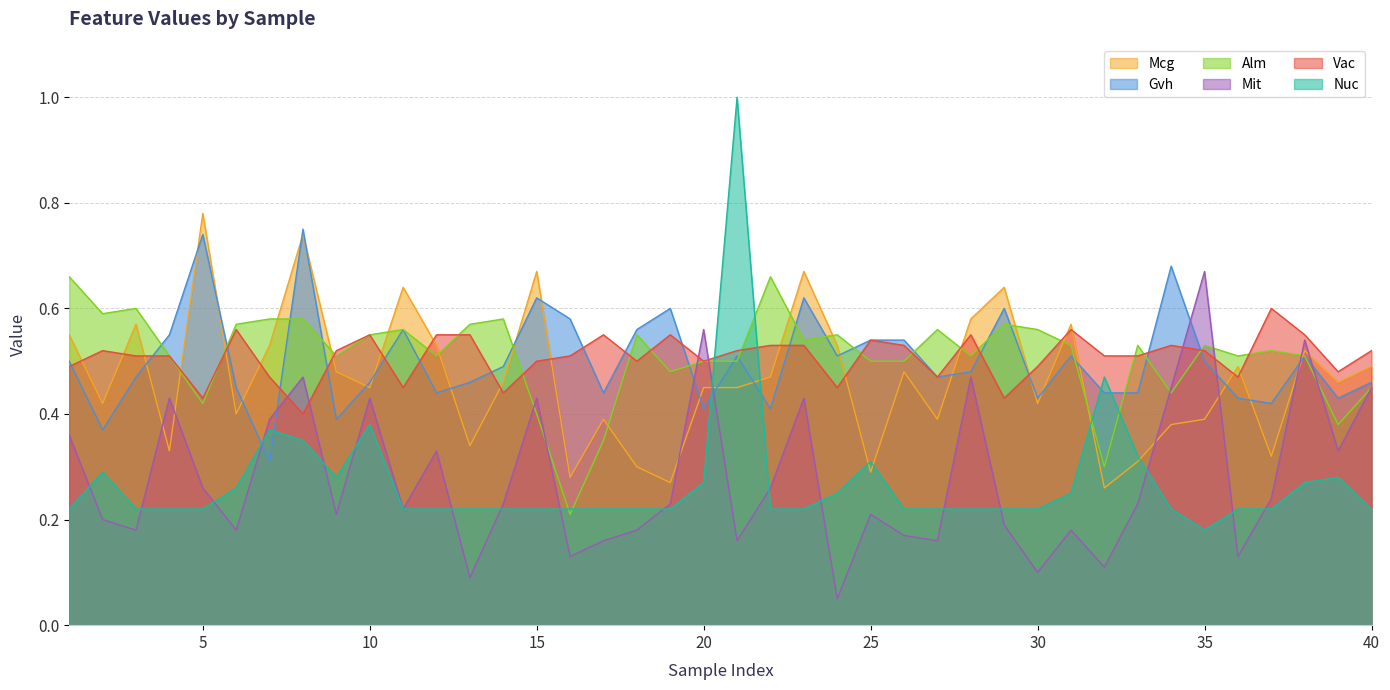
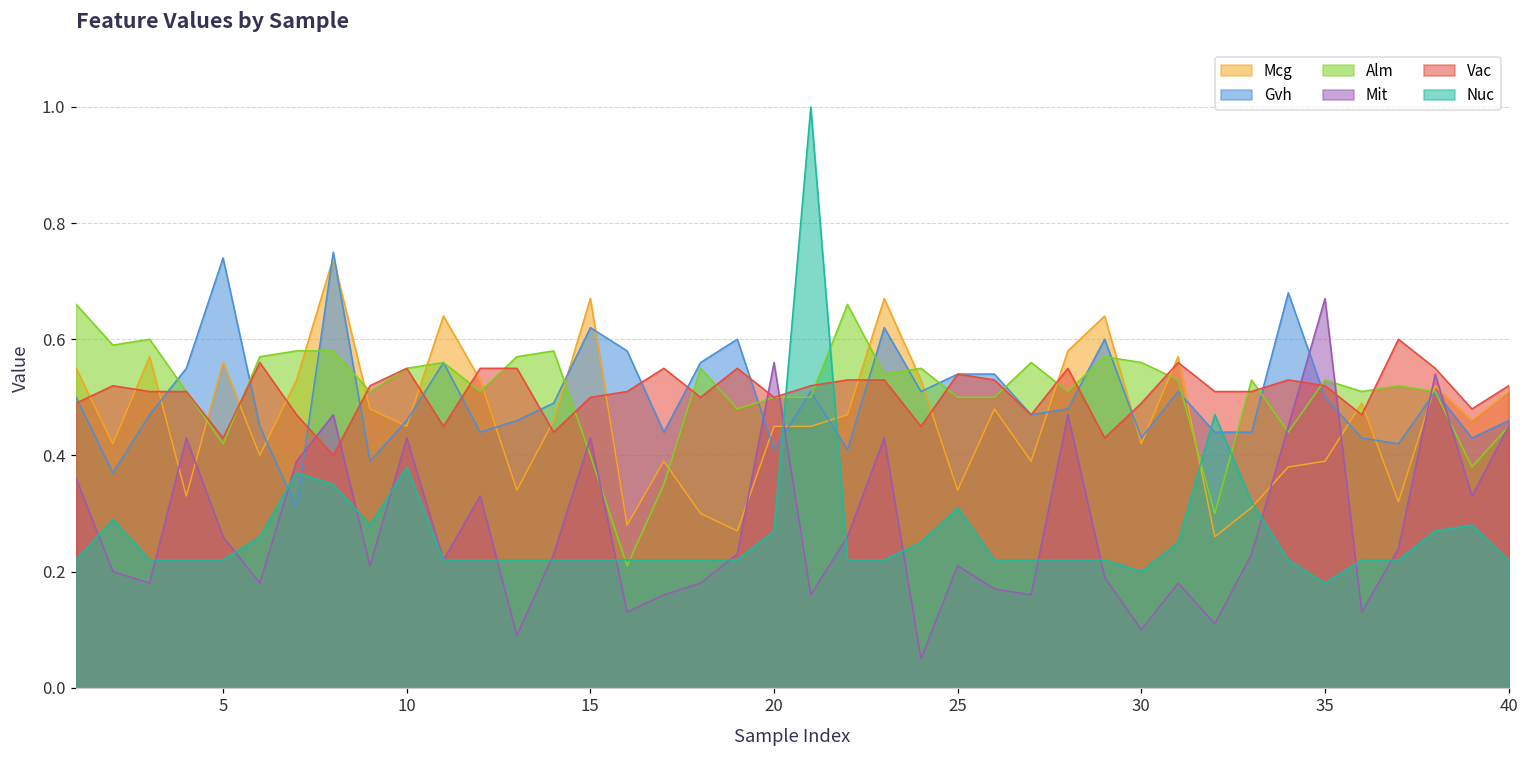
  {
    "Mcg": {
-     "5": 0.78,
+     "5": 0.56,
      "10": 0.45,
      "15": 0.67,
      "20": 0.45,
-     "25": 0.29,
+     "25": 0.34,
      "30": 0.42,
      "35": 0.39,
-     "40": 0.49
+     "40": 0.51
    },
    "Gvh": {
      "5": 0.74,
      "10": 0.46,
      "15": 0.62,
      "20": 0.41,
      "30": 0.43,
      "35": 0.50,
      "40": 0.46
    },
    "Alm": {
      "5": 0.42,
      "15": 0.40,
      "25": 0.50,
      "30": 0.56,
      "35": 0.53
    },
    "Mit": {
      "5": 0.26,
      "10": 0.43,
      "15": 0.43,
      "20": 0.56,
      "25": 0.21,
      "30": 0.10,
      "35": 0.67
    },
    "Vac": {
      "5": 0.43,
      "15": 0.50,
      "30": 0.49,
      "35": 0.52,
      "40": 0.52
    },
    "Nuc": {
      "5": 0.22,
      "10": 0.38,
      "15": 0.22,
      "20": 0.27,
      "25": 0.31,
-     "30": 0.22,
+     "30": 0.20,
      "35": 0.18,
      "40": 0.22
    }
  }
